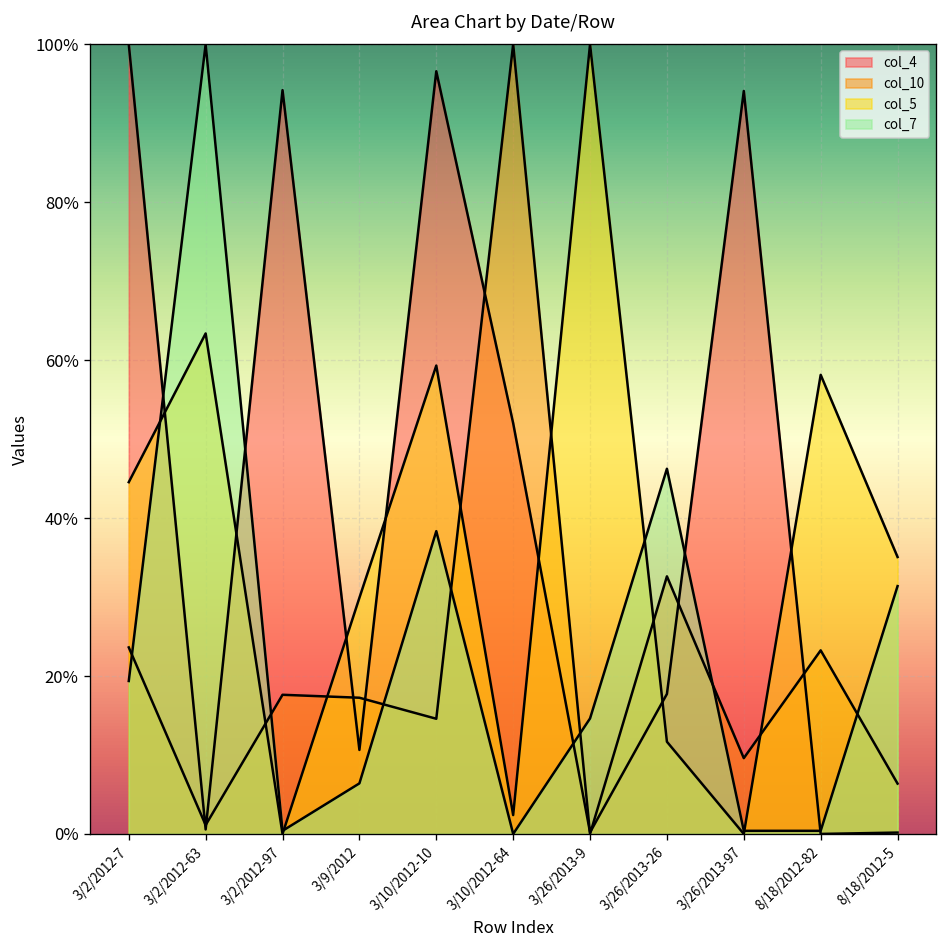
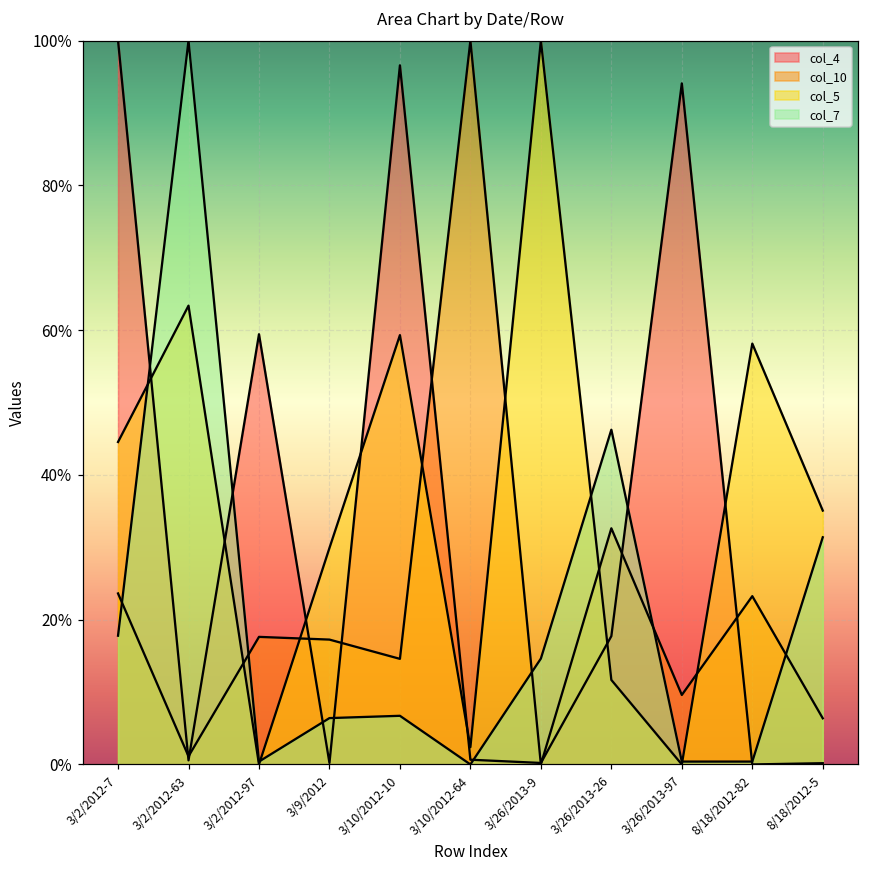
  {
    "col_4": {
      "3/2/2012-7": "100%",
      "3/2/2012-63": "1%",
-     "3/2/2012-97": "94%",
-     "3/9/2012": "11%",
+     "3/2/2012-97": "59%",
+     "3/9/2012": "0%",
      "3/10/2012-10": "97%",
-     "3/10/2012-64": "52%",
+     "3/10/2012-64": "1%",
      "3/26/2013-26": "18%",
      "3/26/2013-97": "94%",
      "8/18/2012-82": "0%",
      "8/18/2012-5": "0%"
    },
    "col_7": {
-     "3/2/2012-7": "19%",
+     "3/2/2012-7": "18%",
      "3/2/2012-63": "100%",
      "3/2/2012-97": "0%",
      "3/9/2012": "6%",
-     "3/10/2012-10": "38%",
+     "3/10/2012-10": "7%",
      "3/10/2012-64": "0%",
      "3/26/2013-9": "15%",
      "3/26/2013-26": "46%",
      "3/26/2013-97": "0%",
      "8/18/2012-82": "0%",
      "8/18/2012-5": "31%"
    }
  }
